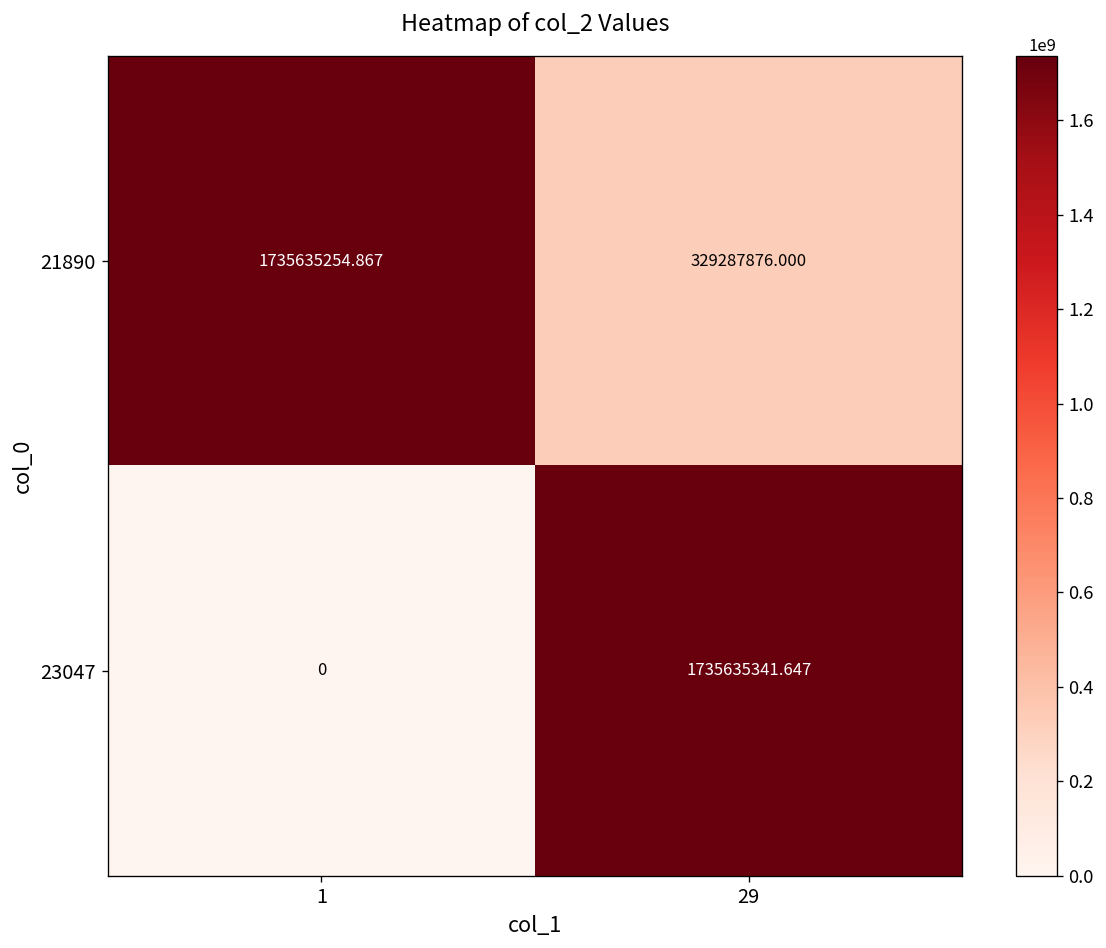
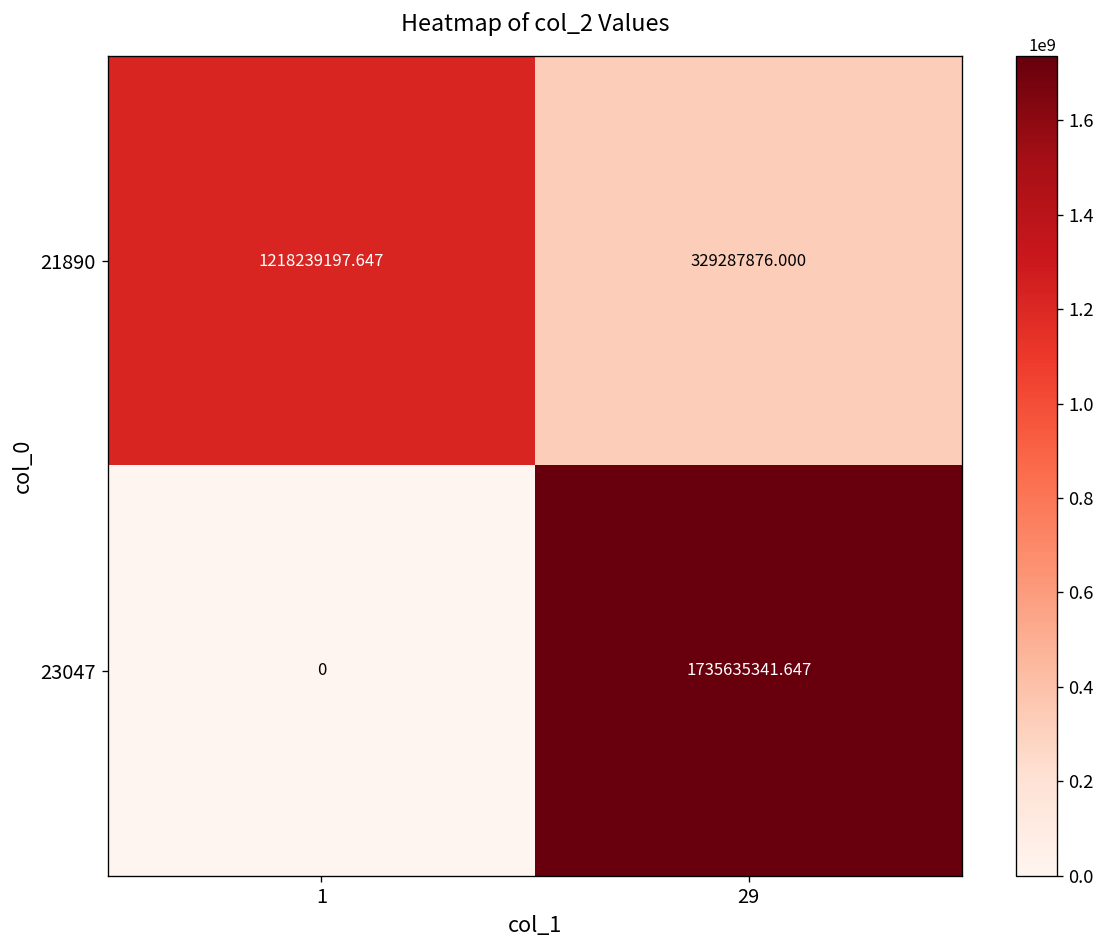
  {
    "21890": {
-     "1": 1735635254.867,
+     "1": 1218239197.647,
      "29": 329287876.000
    },
    "23047": {
      "1": 0,
      "29": 1735635341.647
    }
  }
